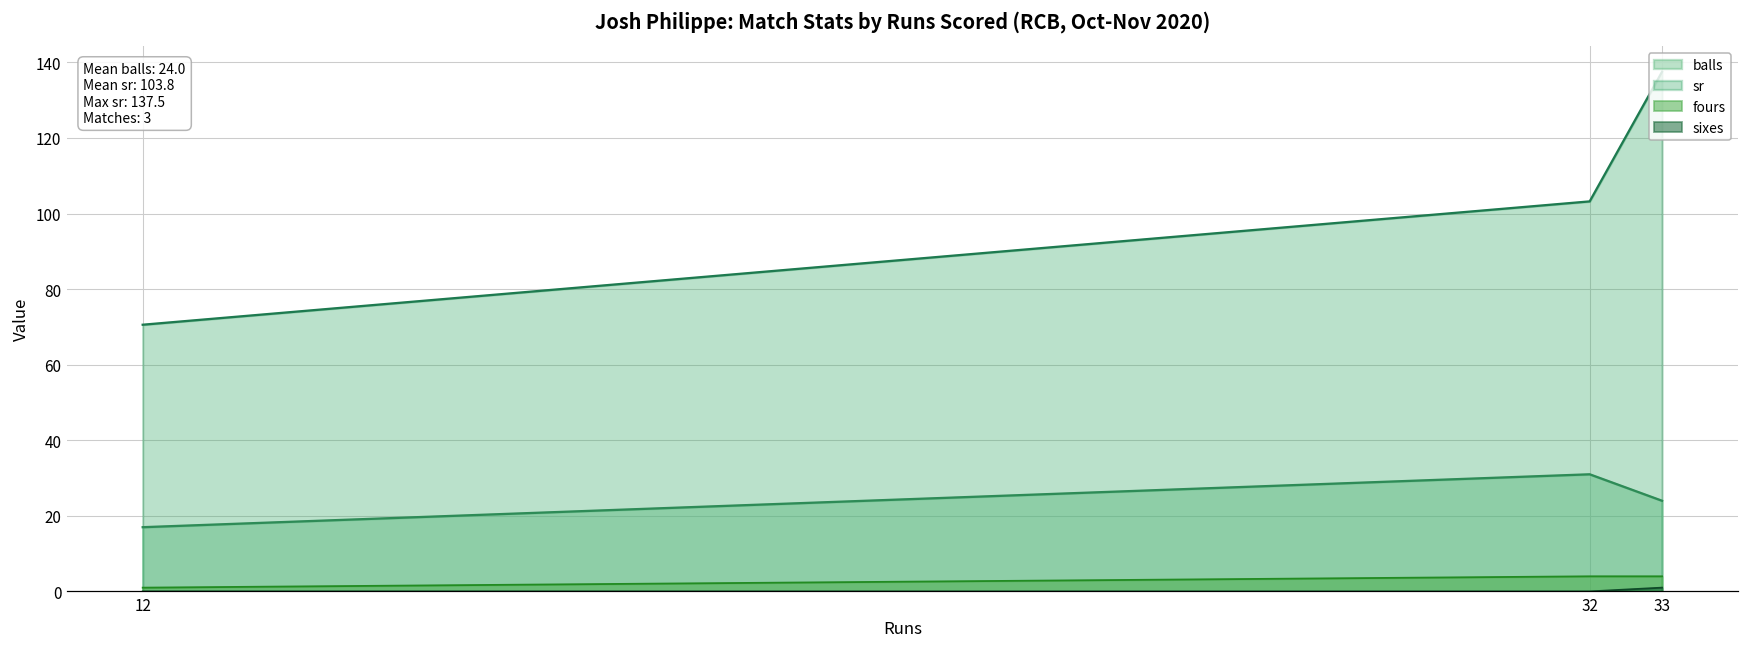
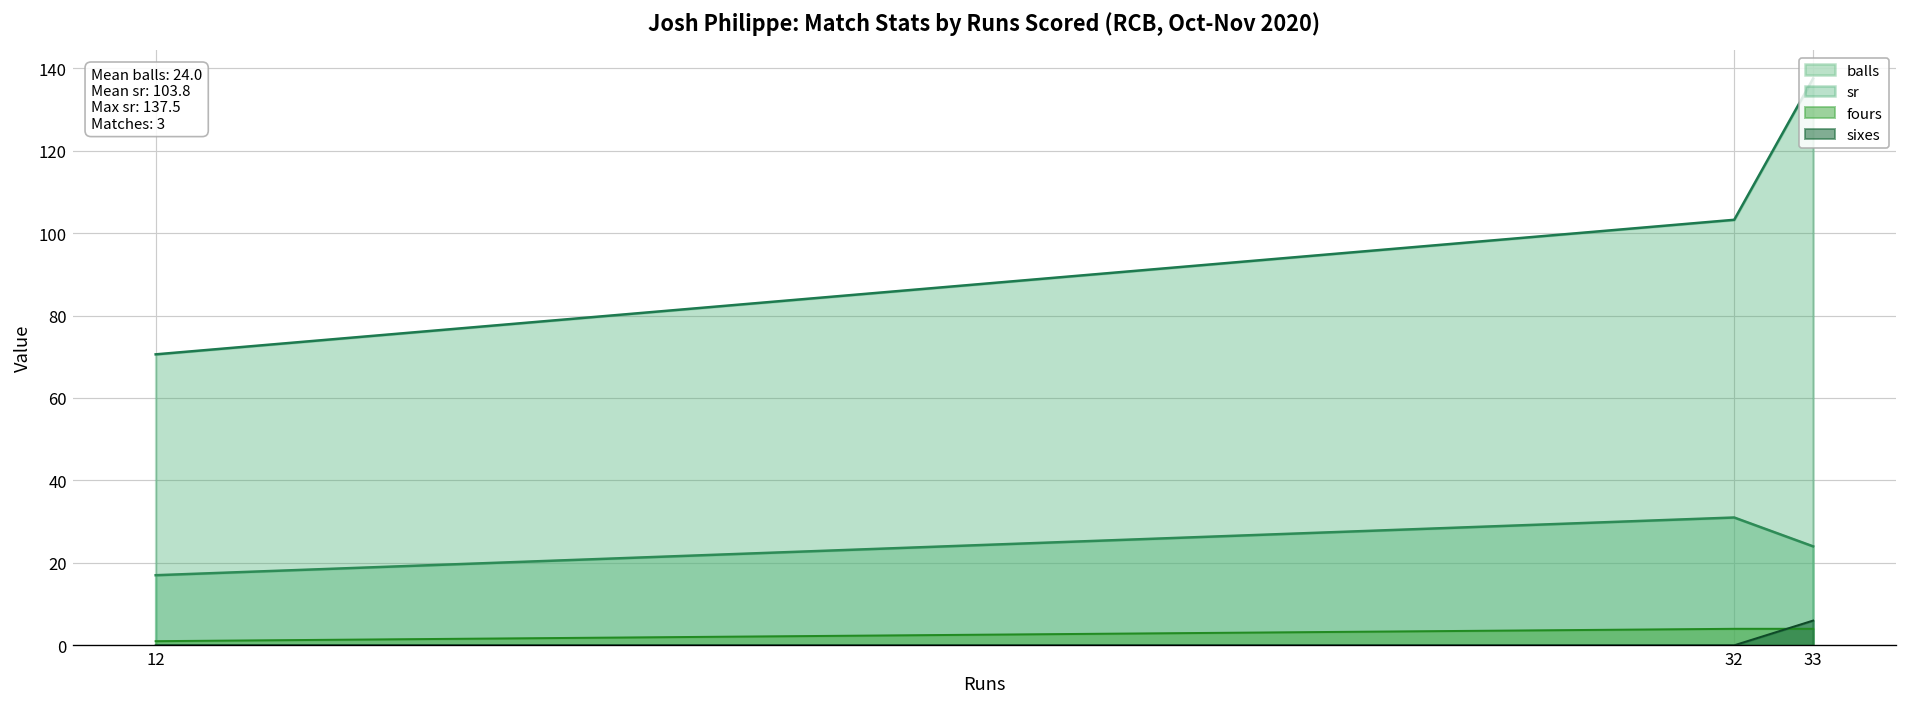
  {
    "sixes": {
      "12": 0,
      "32": 0,
-     "33": 1
+     "33": 6
    }
  }
